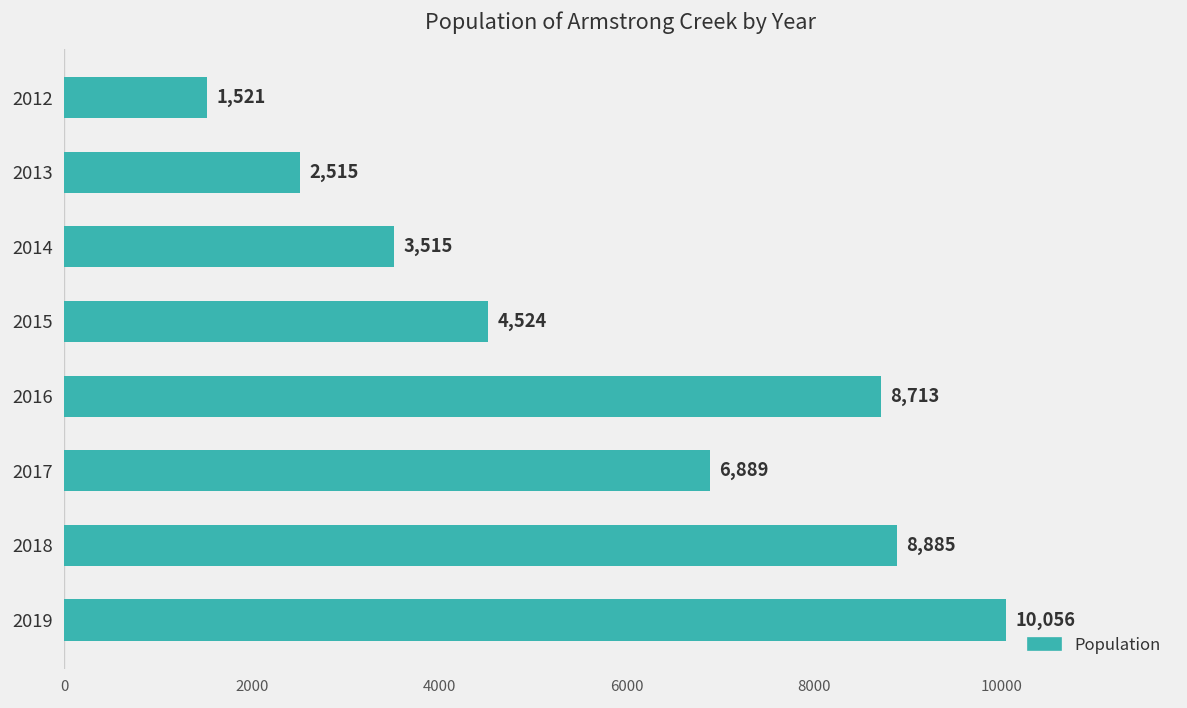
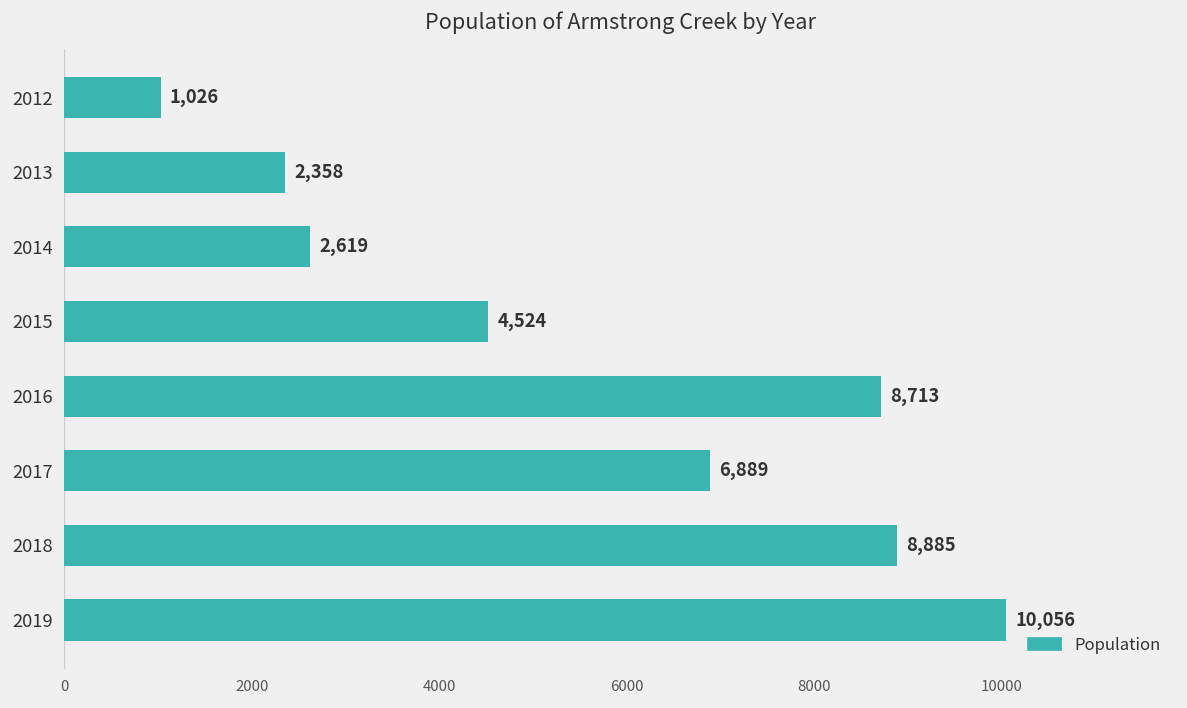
  {
-   "2012": "1,521",
-   "2013": "2,515",
-   "2014": "3,515",
+   "2012": "1,026",
+   "2013": "2,358",
+   "2014": "2,619",
    "2015": "4,524",
    "2016": "8,713",
    "2017": "6,889",
    "2018": "8,885",
    "2019": "10,056"
  }
